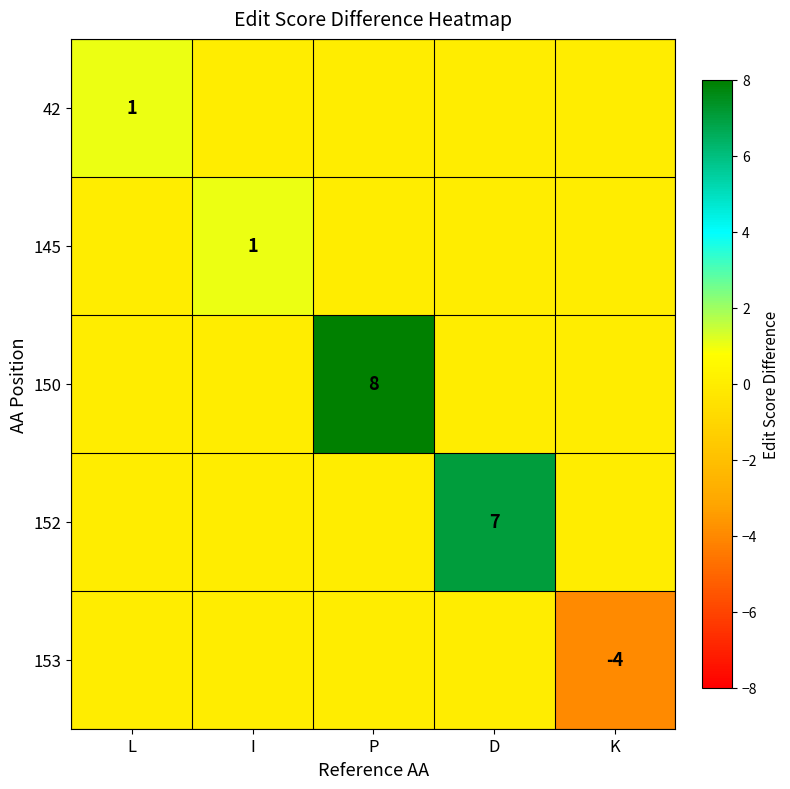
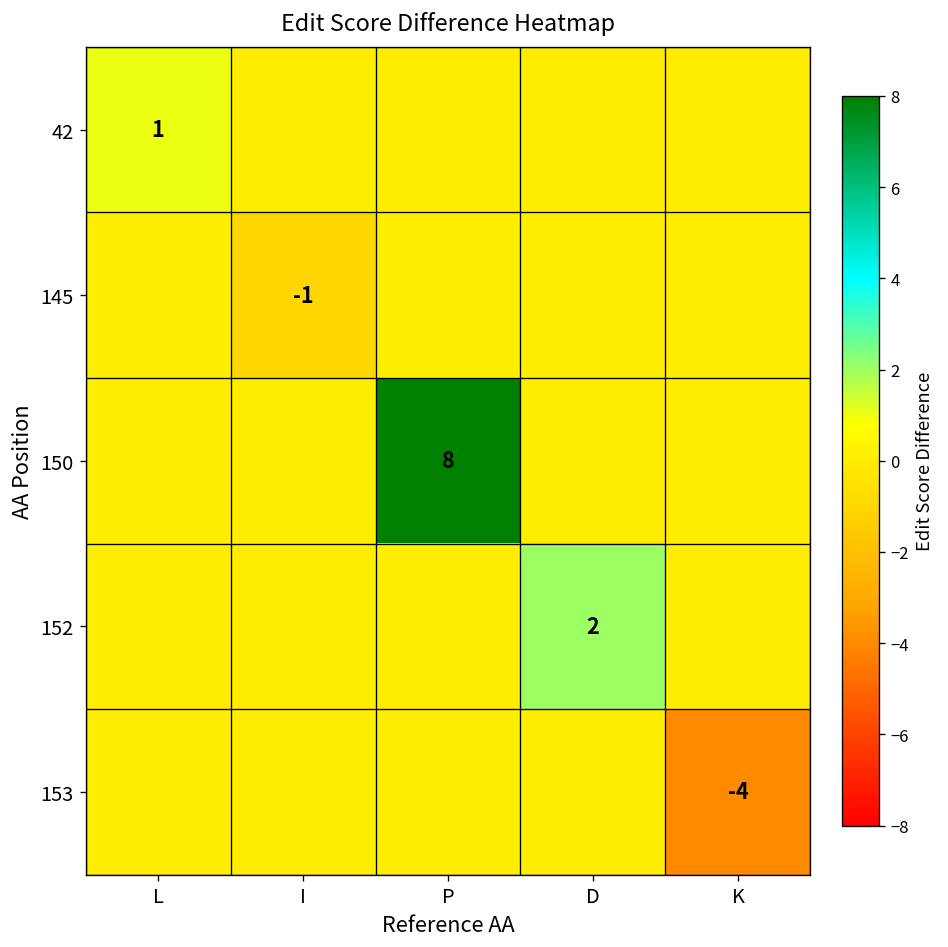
  {
    "42": {
      "L": 1
    },
    "145": {
-     "I": 1
+     "I": -1
    },
    "150": {
      "P": 8
    },
    "152": {
-     "D": 7
+     "D": 2
    },
    "153": {
      "K": -4
    }
  }
